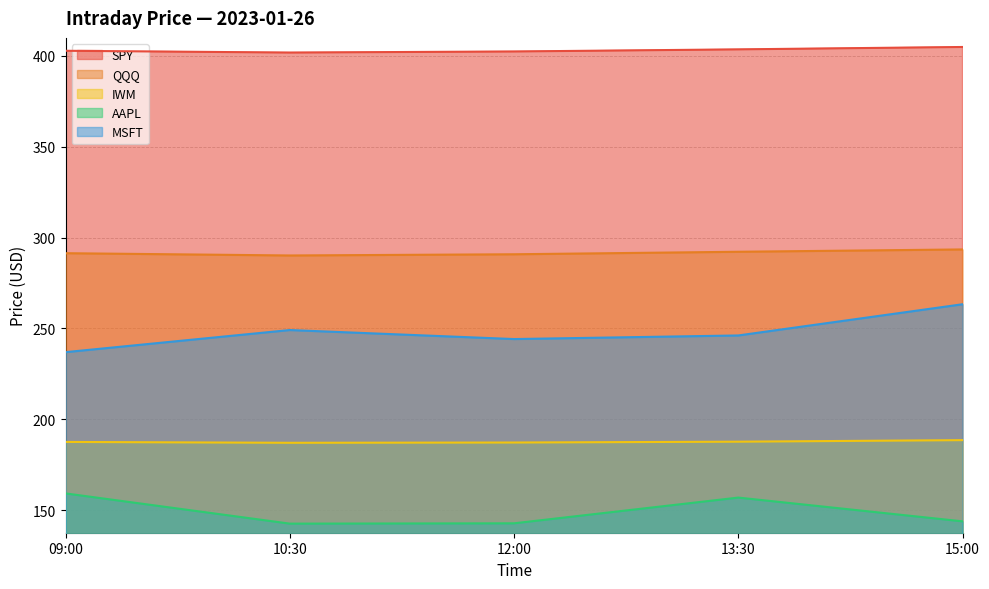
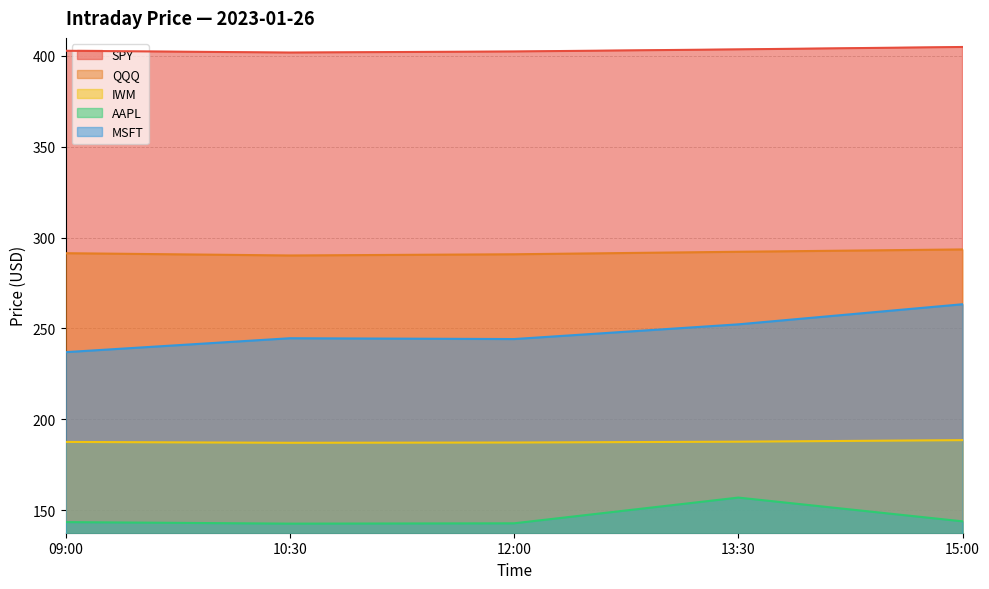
  {
    "AAPL": {
-     "09:00": 159,
+     "09:00": 144,
      "10:30": 143,
      "12:00": 143,
      "13:30": 157,
      "15:00": 144
    },
    "MSFT": {
      "09:00": 237,
-     "10:30": 249,
+     "10:30": 245,
      "12:00": 244,
-     "13:30": 246,
+     "13:30": 252,
      "15:00": 263
    }
  }
